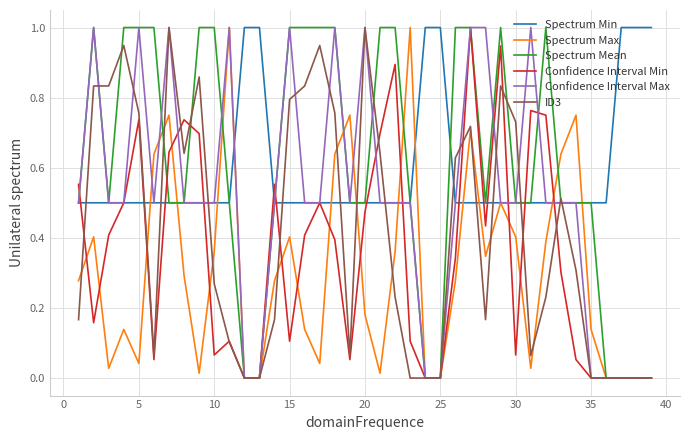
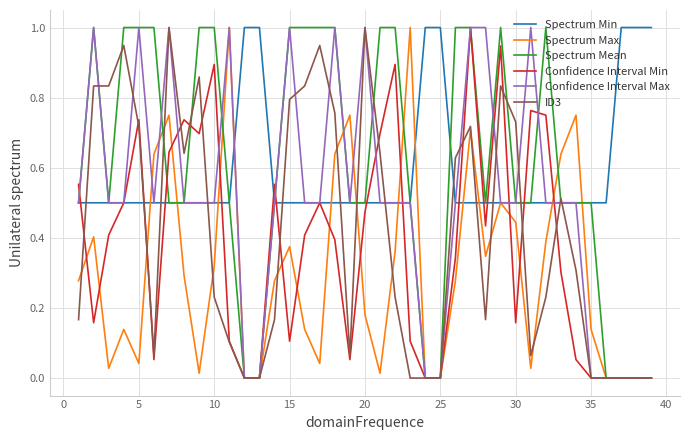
  {
    "Spectrum Min": {
      "5": 0.50,
      "15": 0.50,
      "25": 1.00
    },
    "Spectrum Max": {
      "5": 0.04,
-     "10": 0.36,
-     "15": 0.40,
+     "10": 0.32,
+     "15": 0.38,
      "20": 0.18,
-     "30": 0.40,
+     "30": 0.44,
      "35": 0.14
    },
    "Spectrum Mean": {
      "10": 1.00
    },
    "Confidence Interval Min": {
      "5": 0.74,
-     "10": 0.07,
+     "10": 0.89,
      "15": 0.11,
      "20": 0.47,
-     "30": 0.07
+     "30": 0.16
    },
    "ID3": {
-     "5": 0.76,
-     "10": 0.27,
+     "5": 0.72,
+     "10": 0.23,
      "15": 0.79,
      "30": 0.73
    }
  }
